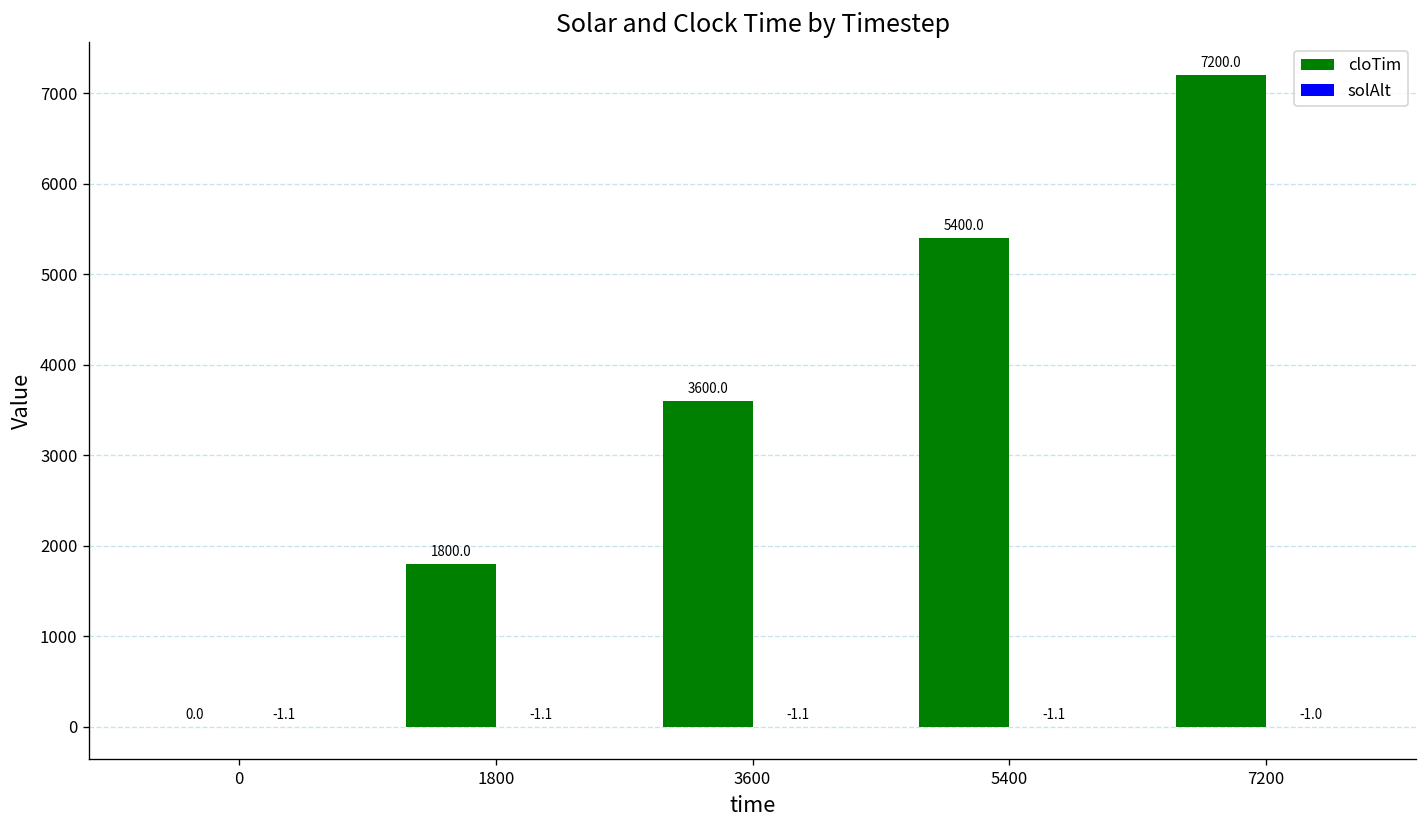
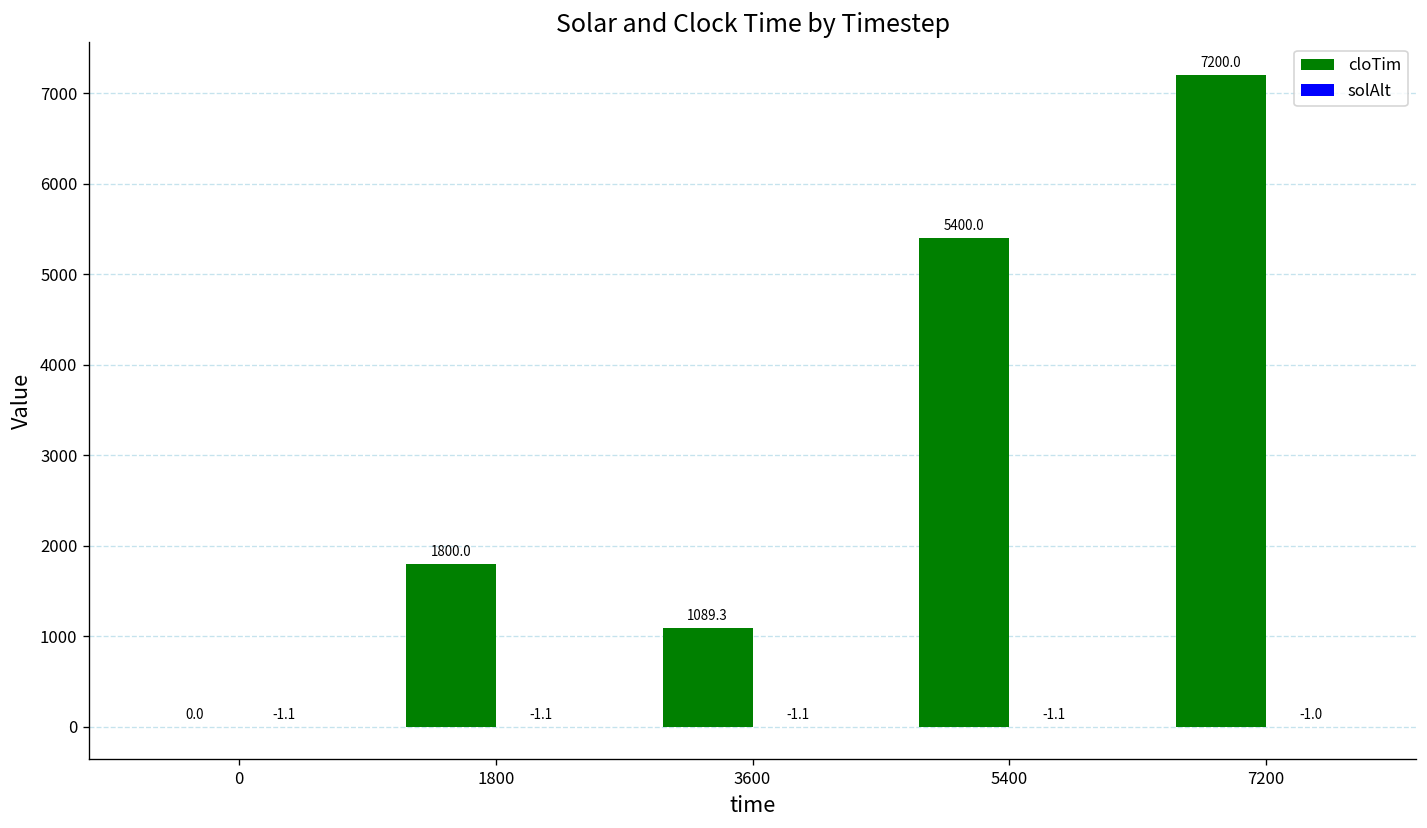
  {
    "cloTim": {
      "0": 0.0,
      "1800": 1800.0,
-     "3600": 3600.0,
+     "3600": 1089.3,
      "5400": 5400.0,
      "7200": 7200.0
    },
    "solAlt": {
      "0": -1.1,
      "1800": -1.1,
      "3600": -1.1,
      "5400": -1.1,
      "7200": -1.0
    }
  }
